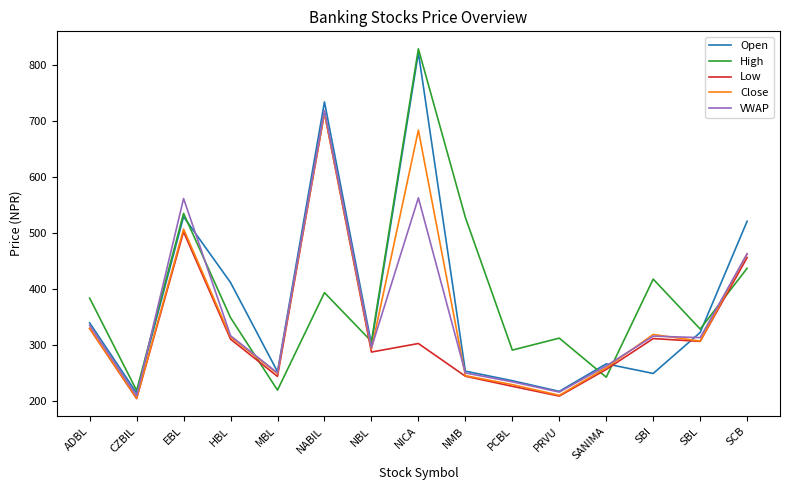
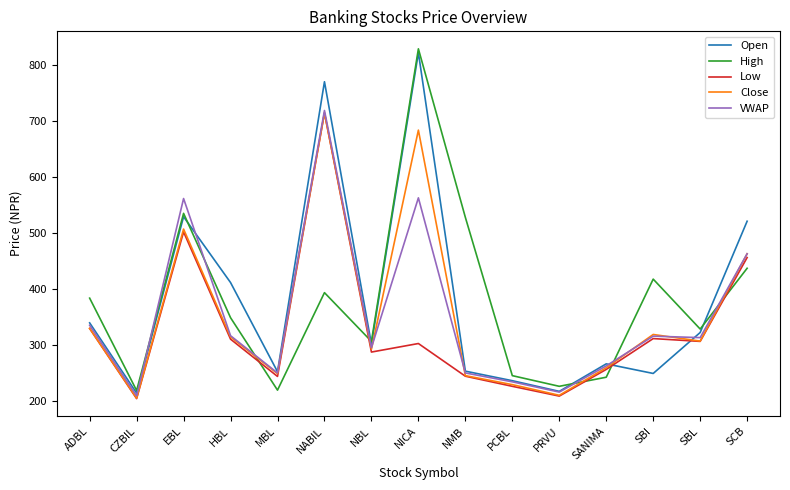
  {
    "Open": {
      "CZBIL": 220,
      "EBL": 530,
      "HBL": 410,
-     "NABIL": 730,
+     "NABIL": 770,
      "NBL": 300,
      "NICA": 820,
      "SBI": 250,
      "SBL": 320,
      "SCB": 520
    },
    "High": {
      "ADBL": 380,
      "CZBIL": 220,
      "EBL": 540,
      "HBL": 350,
      "MBL": 220,
      "NABIL": 390,
      "NBL": 310,
      "NICA": 830,
      "NMB": 530,
-     "PCBL": 290,
-     "PRVU": 310,
+     "PCBL": 250,
+     "PRVU": 230,
      "SANIMA": 240,
      "SBI": 420,
      "SBL": 330,
      "SCB": 440
    },
    "Low": {
      "EBL": 500,
      "MBL": 240,
      "NBL": 290,
      "NICA": 300,
      "SCB": 460
    },
    "Close": {
      "EBL": 510,
      "NICA": 680
    },
    "VWAP": {
      "EBL": 560,
      "NICA": 560,
      "SBL": 310
    }
  }
